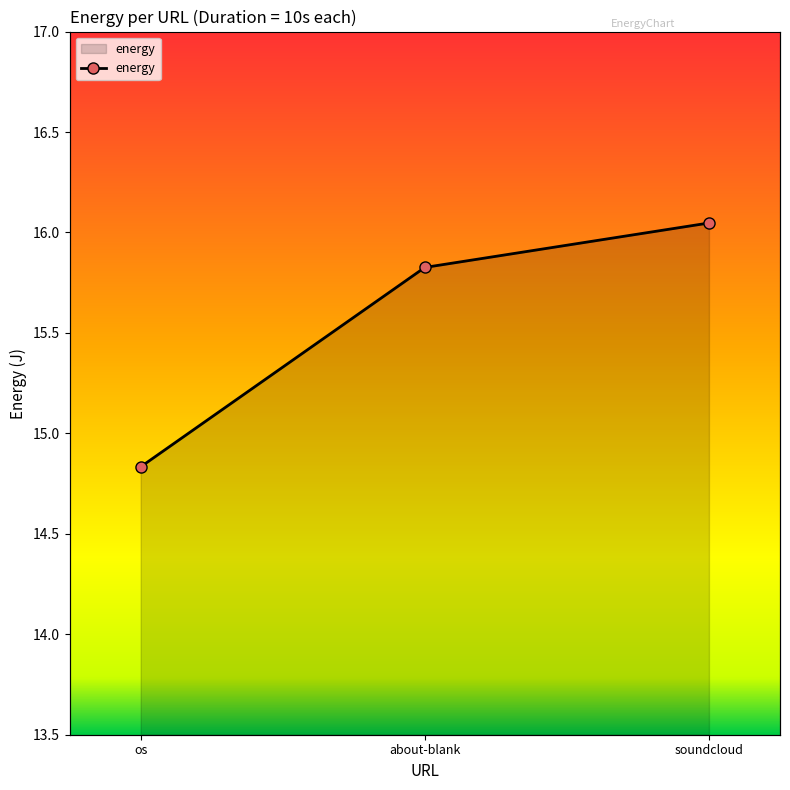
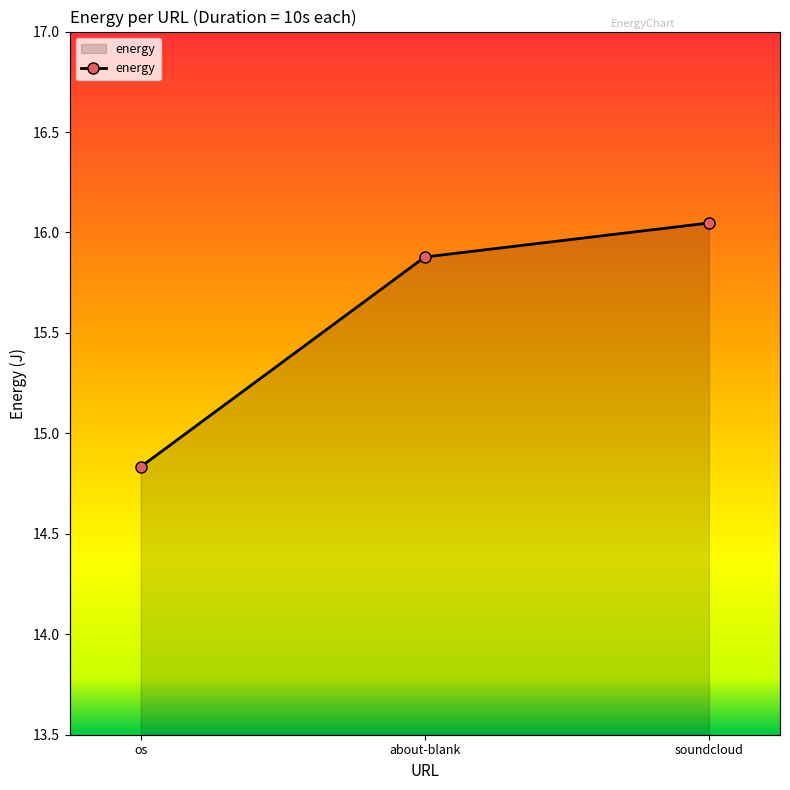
  {
    "os": 14.83,
-   "about-blank": 15.83,
+   "about-blank": 15.88,
    "soundcloud": 16.05
  }
